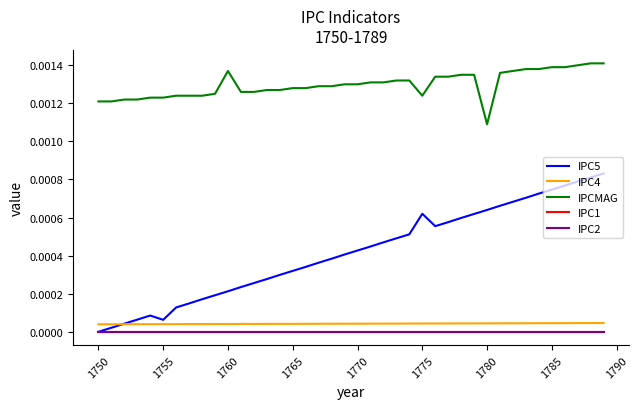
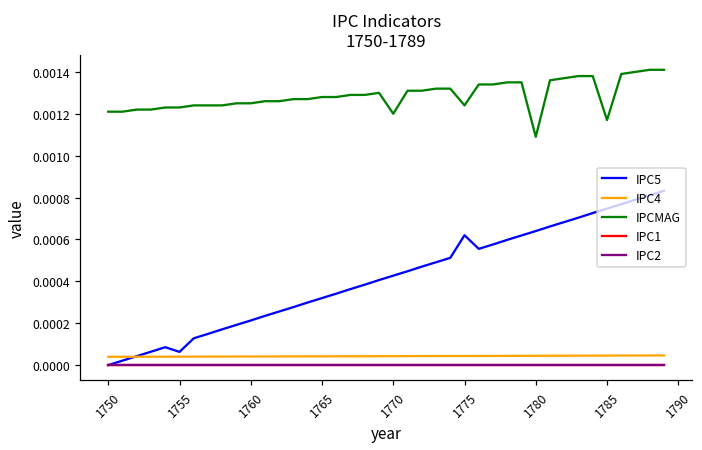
  {
    "IPC5": {
      "1755": 0.00006,
      "1760": 0.00021,
      "1765": 0.00032,
      "1770": 0.00043,
      "1775": 0.00062,
      "1780": 0.00064
    },
    "IPC4": {
      "1750": 0.00004,
      "1755": 0.00004,
      "1760": 0.00004,
      "1765": 0.00004,
      "1770": 0.00004,
      "1775": 0.00004,
      "1780": 0.00004,
      "1785": 0.00005
    },
    "IPCMAG": {
      "1750": 0.00121,
      "1755": 0.00123,
-     "1760": 0.00137,
+     "1760": 0.00125,
      "1765": 0.00128,
-     "1770": 0.0013,
+     "1770": 0.0012,
      "1775": 0.00124,
      "1780": 0.00109,
-     "1785": 0.00139
+     "1785": 0.00117
    },
    "IPC2": {
      "1755": 0.00000,
      "1760": 0.00000,
      "1765": 0.00000,
      "1770": 0.00000,
      "1775": 0.00000,
      "1780": 0.00000,
      "1785": 0.00000
    }
  }
